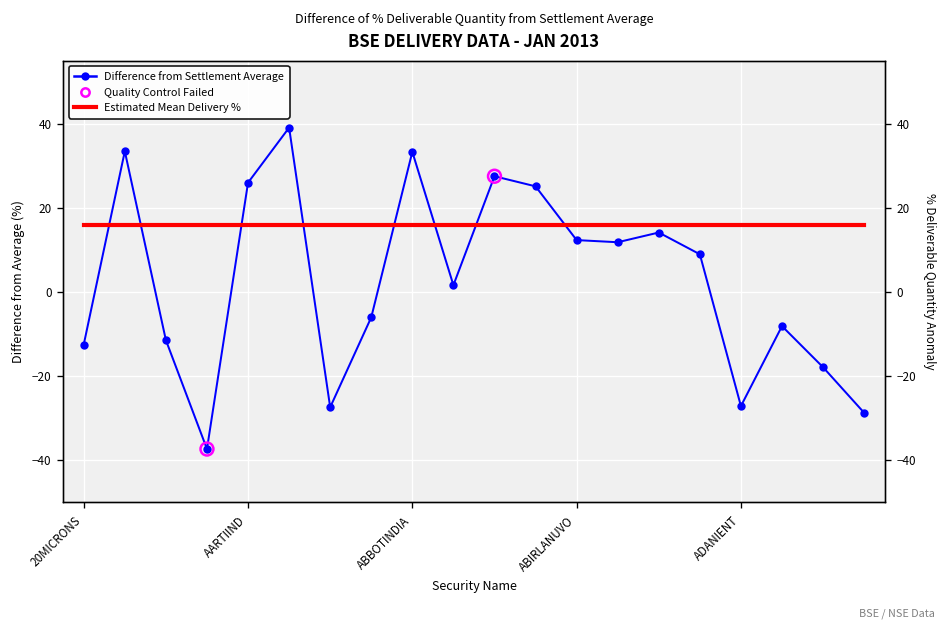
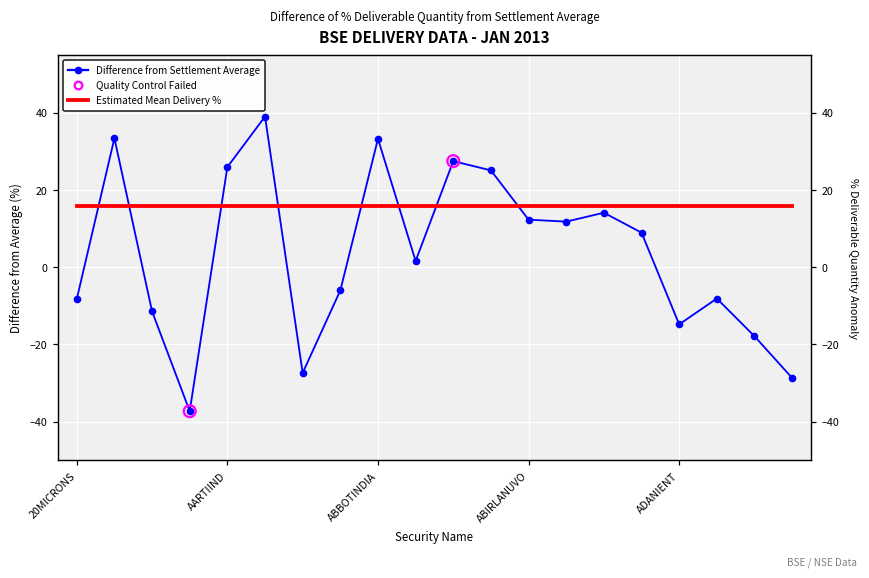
  {
    "Difference from Settlement Average": {
-     "20MICRONS": -12,
+     "20MICRONS": -8,
      "AARTIIND": 26,
      "ABBOTINDIA": 33,
      "ABIRLANUVO": 12,
-     "ADANIENT": -27
+     "ADANIENT": -15
    },
    "Estimated Mean Delivery %": {
      "20MICRONS": 16,
      "AARTIIND": 16,
      "ABBOTINDIA": 16,
      "ABIRLANUVO": 16,
      "ADANIENT": 16
    }
  }
